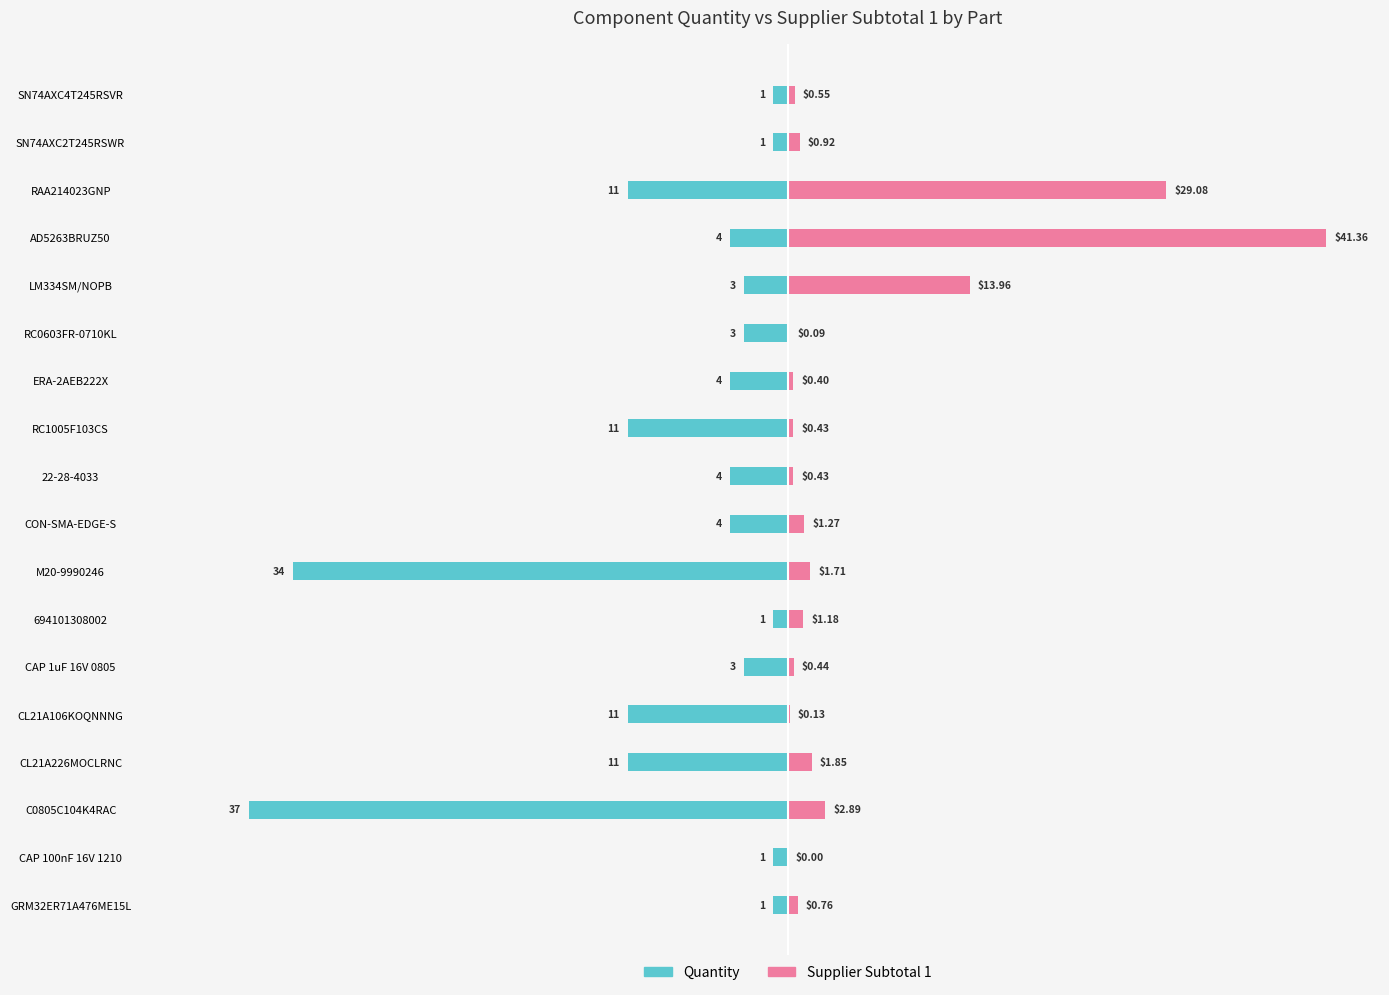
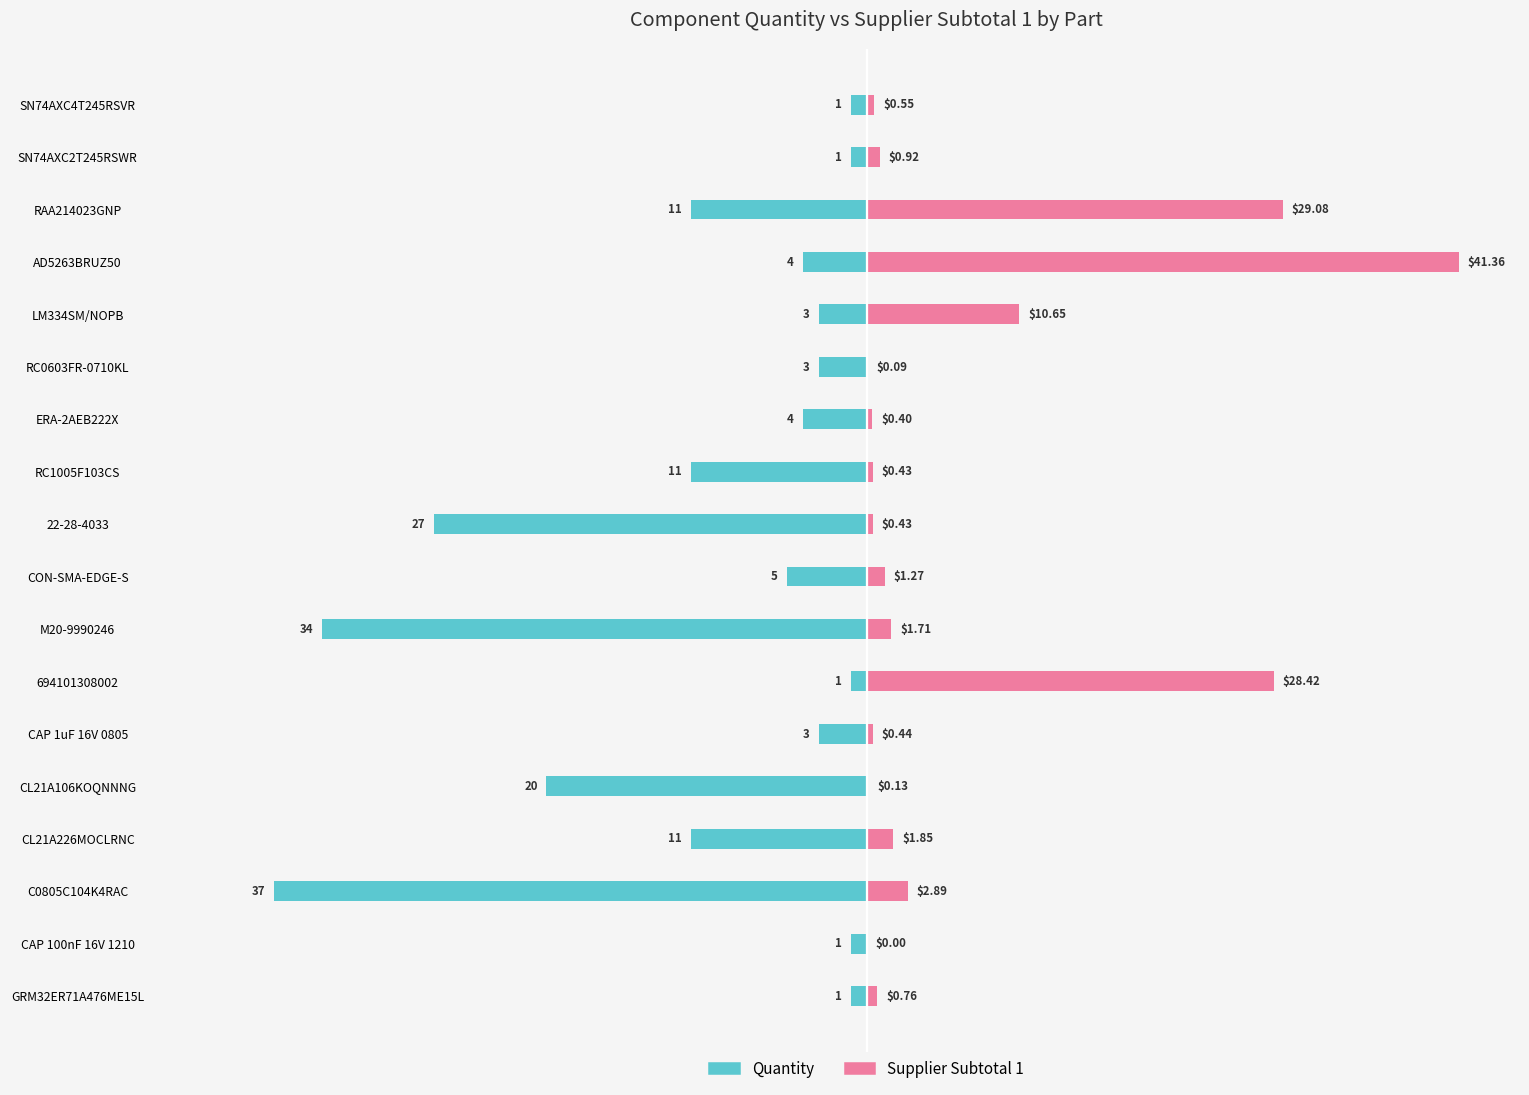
  {
    "Quantity": {
-     "22-28-4033": "4",
-     "CON-SMA-EDGE-S": "4",
-     "CL21A106KOQNNNG": "11"
+     "22-28-4033": "27",
+     "CON-SMA-EDGE-S": "5",
+     "CL21A106KOQNNNG": "20"
    },
    "Supplier Subtotal 1": {
-     "LM334SM/NOPB": "$13.96",
-     "694101308002": "$1.18",
+     "LM334SM/NOPB": "$10.65",
+     "694101308002": "$28.42",
      "CAP 100nF 16V 1210": "$0.00"
    }
  }
